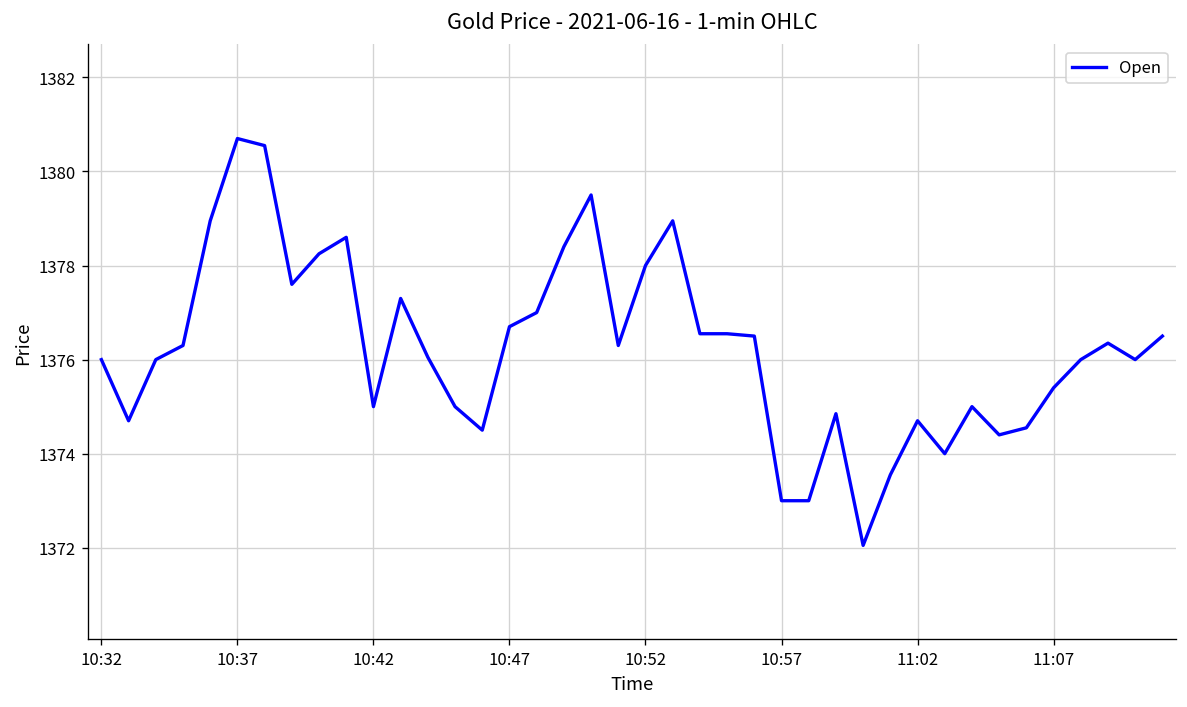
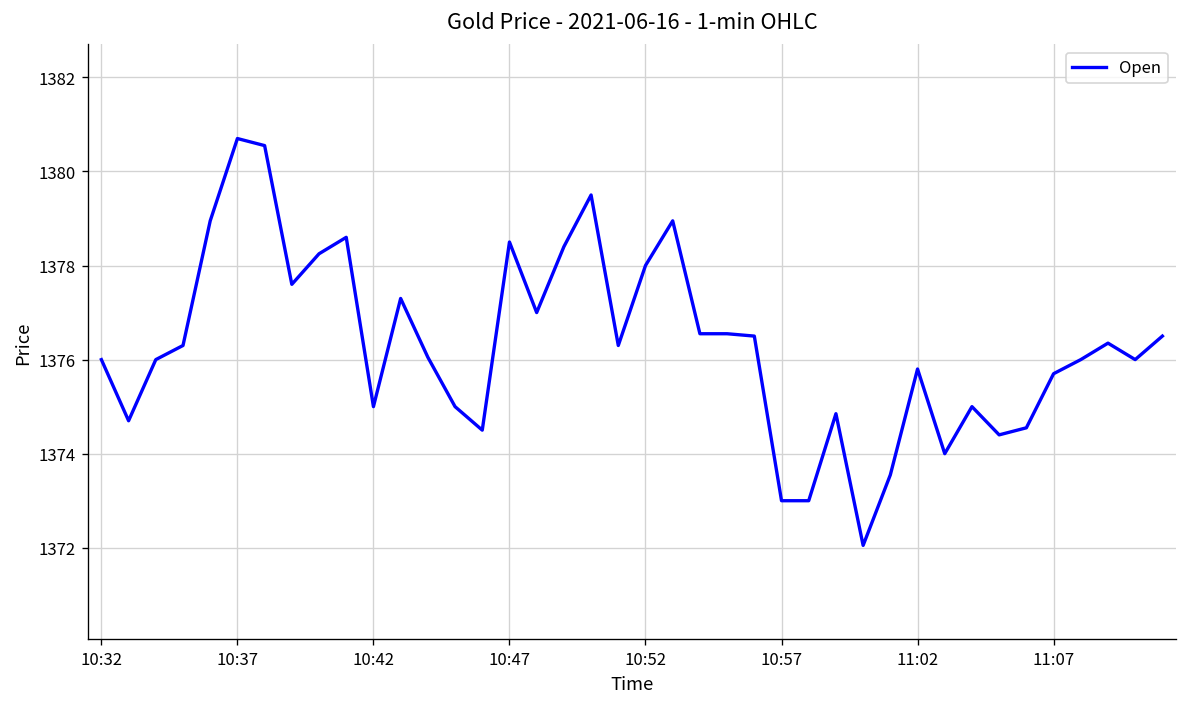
  {
    "10:32": 1376.0,
    "10:37": 1380.7,
    "10:42": 1375.0,
-   "10:47": 1376.7,
+   "10:47": 1378.5,
    "10:52": 1378.0,
    "10:57": 1373.0,
-   "11:02": 1374.7,
-   "11:07": 1375.4
+   "11:02": 1375.8,
+   "11:07": 1375.7
  }
